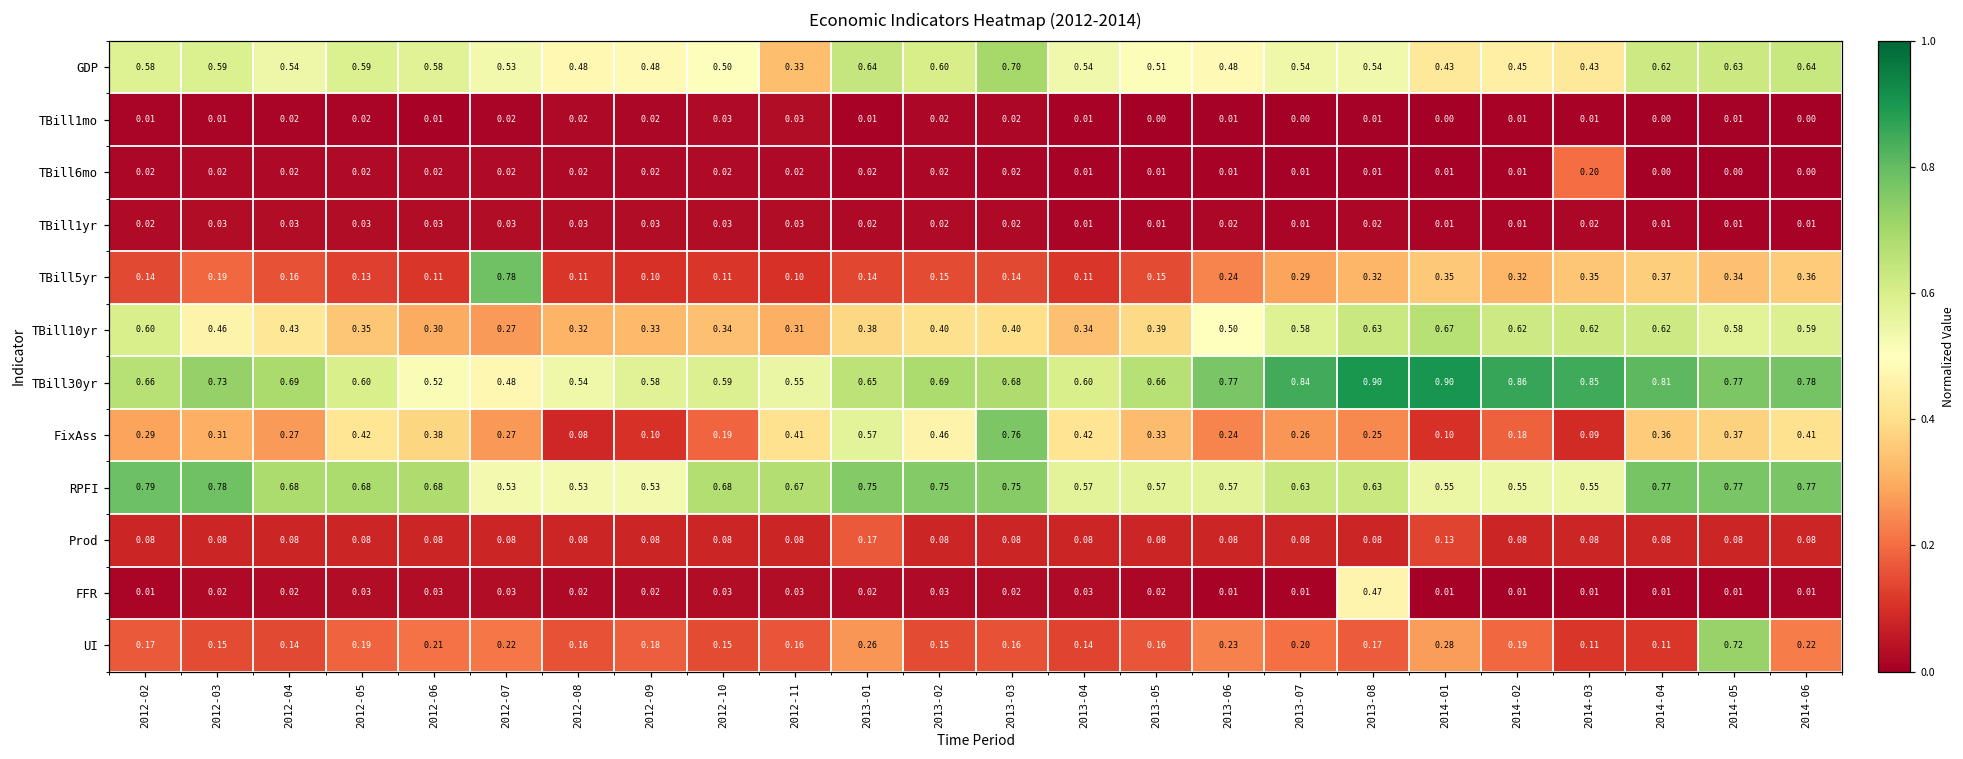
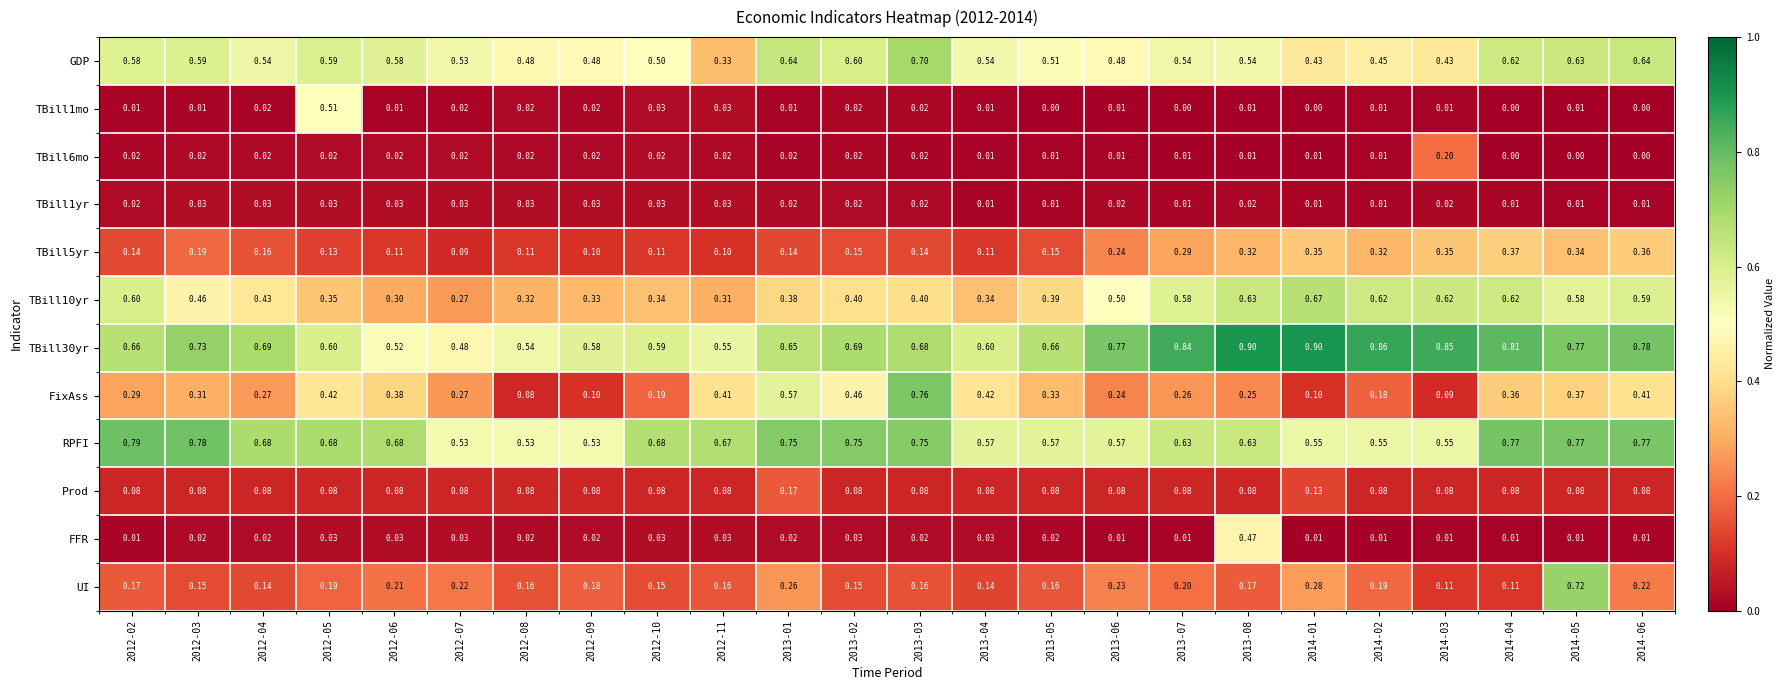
  {
    "TBill1mo": {
      "2012-02": 0.01,
      "2012-03": 0.01,
      "2012-04": 0.02,
-     "2012-05": 0.02,
+     "2012-05": 0.51,
      "2012-06": 0.01,
      "2012-07": 0.02,
      "2012-08": 0.02,
      "2012-09": 0.02,
      "2012-10": 0.03,
      "2012-11": 0.03,
      "2013-01": 0.01,
      "2013-02": 0.02,
      "2013-03": 0.02,
      "2013-04": 0.01,
      "2013-05": 0.00,
      "2013-06": 0.01,
      "2013-07": 0.00,
      "2013-08": 0.01,
      "2014-01": 0.00,
      "2014-02": 0.01,
      "2014-03": 0.01,
      "2014-04": 0.00,
      "2014-05": 0.01,
      "2014-06": 0.00
    },
    "TBill5yr": {
      "2012-02": 0.14,
      "2012-03": 0.19,
      "2012-04": 0.16,
      "2012-05": 0.13,
      "2012-06": 0.11,
-     "2012-07": 0.78,
+     "2012-07": 0.09,
      "2012-08": 0.11,
      "2012-09": 0.10,
      "2012-10": 0.11,
      "2012-11": 0.10,
      "2013-01": 0.14,
      "2013-02": 0.15,
      "2013-03": 0.14,
      "2013-04": 0.11,
      "2013-05": 0.15,
      "2013-06": 0.24,
      "2013-07": 0.29,
      "2013-08": 0.32,
      "2014-01": 0.35,
      "2014-02": 0.32,
      "2014-03": 0.35,
      "2014-04": 0.37,
      "2014-05": 0.34,
      "2014-06": 0.36
    }
  }
